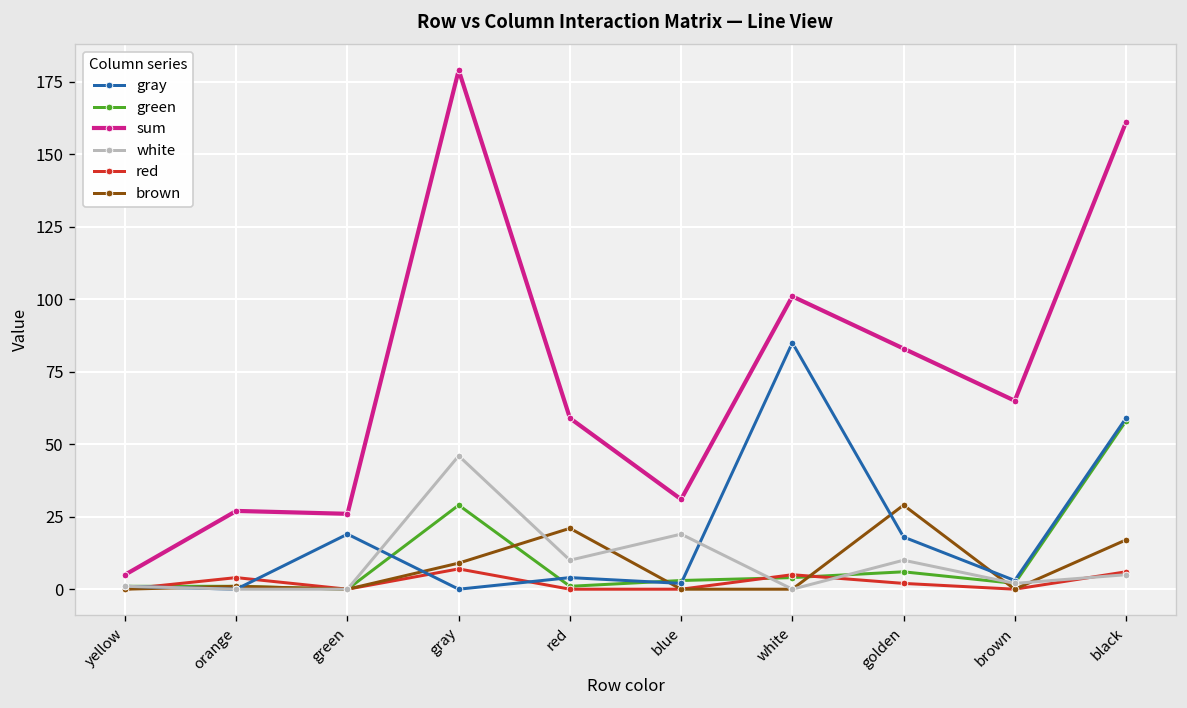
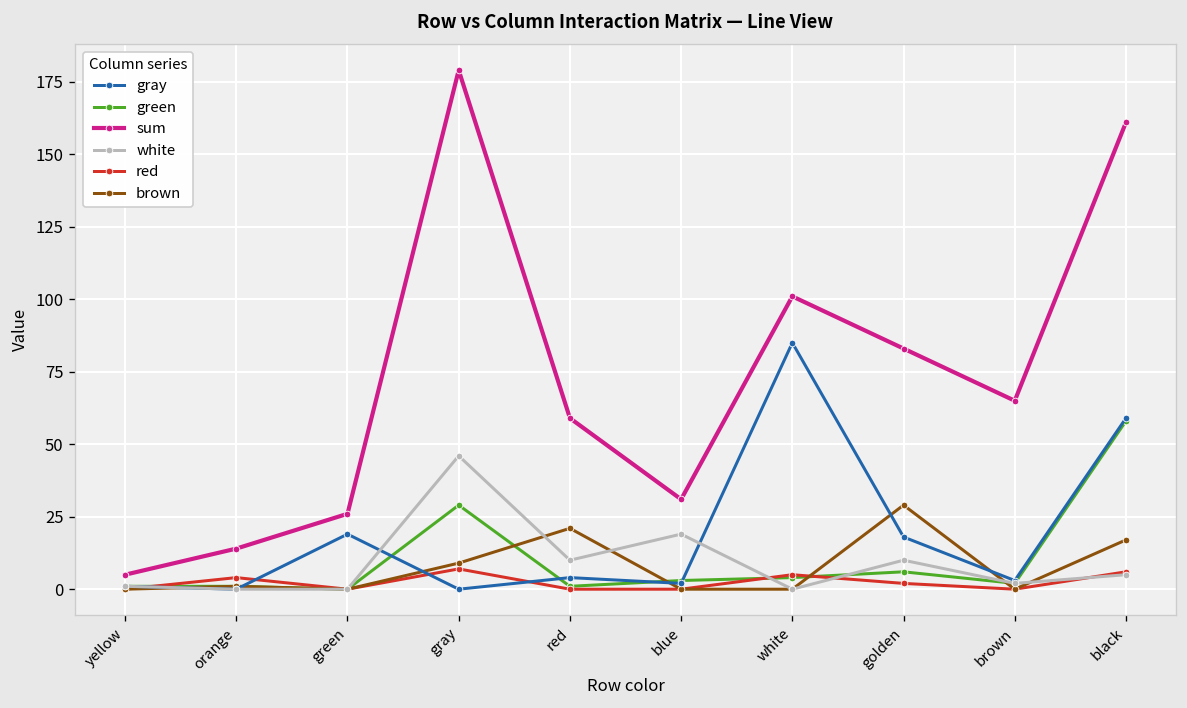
  {
    "gray": {
      "green": 19,
      "gray": 0,
      "red": 4,
      "white": 85,
      "golden": 18
    },
    "green": {
      "gray": 29,
      "golden": 6
    },
    "sum": {
      "yellow": 5,
-     "orange": 27,
+     "orange": 14,
      "green": 26,
      "gray": 179,
      "red": 59,
      "blue": 31,
      "white": 101,
      "golden": 83,
      "brown": 65,
      "black": 161
    },
    "white": {
      "gray": 46,
      "red": 10,
      "blue": 19,
      "golden": 10
    },
    "red": {
      "orange": 4,
      "gray": 7,
      "golden": 2
    },
    "brown": {
      "gray": 9,
      "red": 21,
      "golden": 29,
      "black": 17
    }
  }
